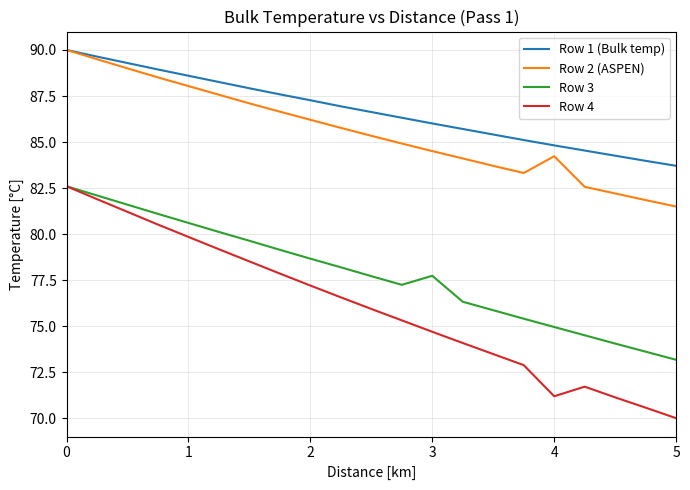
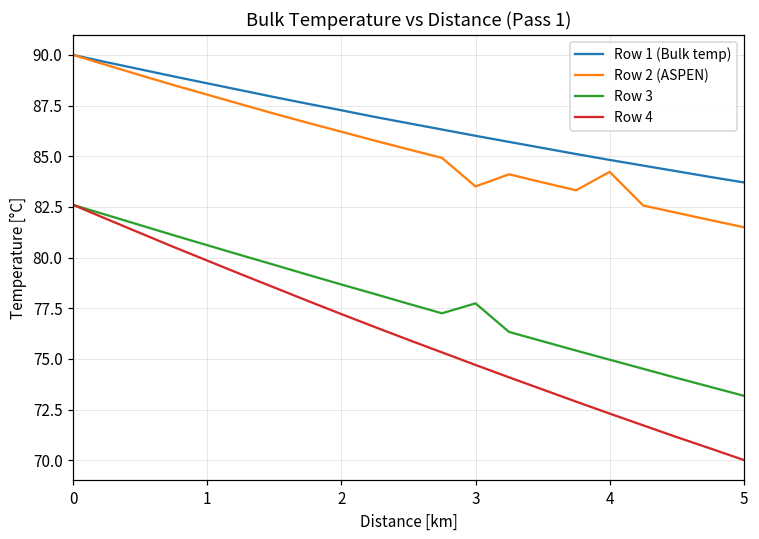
  {
    "Row 1 (Bulk temp)": {
      "1": 88.6,
      "2": 87.3,
      "3": 86.0,
      "4": 84.8,
      "5": 83.7
    },
    "Row 2 (ASPEN)": {
      "1": 88.0,
      "2": 86.2,
-     "3": 84.5,
+     "3": 83.5,
      "4": 84.2,
      "5": 81.5
    },
    "Row 3": {
      "1": 80.6,
      "2": 78.7,
      "3": 77.7,
      "4": 75.0,
      "5": 73.2
    },
    "Row 4": {
      "1": 79.9,
      "2": 77.2,
      "3": 74.7,
-     "4": 71.2,
+     "4": 72.3,
      "5": 70.0
    }
  }
